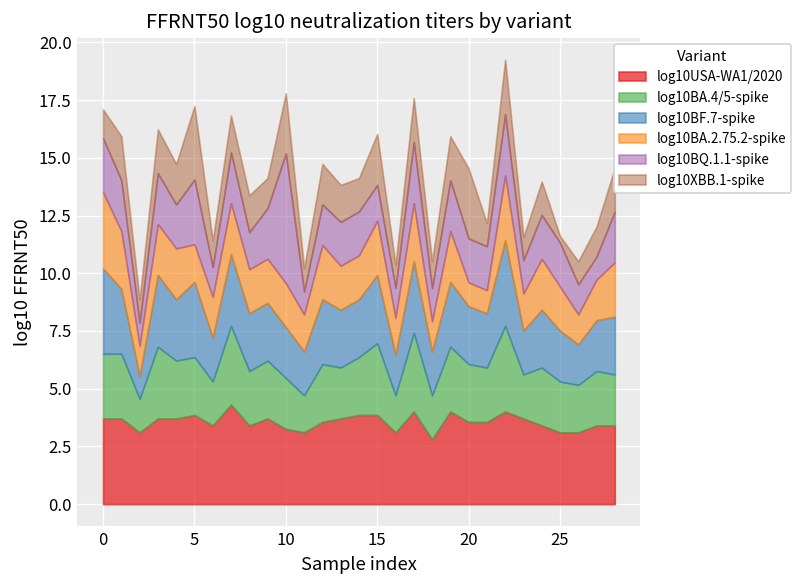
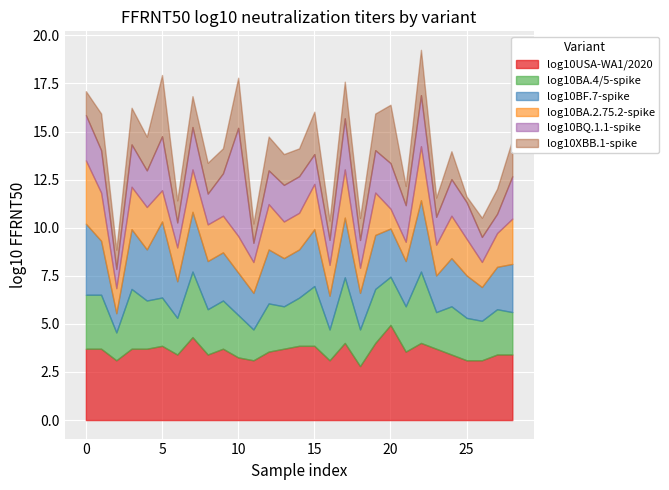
  {
    "log10USA-WA1/2020": {
      "0": 3.7,
      "5": 3.9,
      "10": 3.3,
      "15": 3.9,
-     "20": 3.6,
+     "20": 4.9,
      "25": 3.1
    },
    "log10BA.4/5-spike": {
      "0": 2.8,
      "5": 2.5,
      "10": 2.2,
      "15": 3.1,
      "20": 2.5,
      "25": 2.2
    },
    "log10BF.7-spike": {
      "0": 3.7,
-     "5": 3.3,
+     "5": 4.0,
      "10": 2.2,
      "15": 3.0,
      "20": 2.5,
      "25": 2.2
    },
    "log10BA.2.75.2-spike": {
      "0": 3.3,
      "5": 1.6,
      "10": 1.9,
      "15": 2.4,
      "20": 1.0,
      "25": 1.9
    },
    "log10BQ.1.1-spike": {
      "0": 2.4,
      "5": 2.8,
      "10": 5.6,
      "15": 1.5,
-     "20": 1.9,
+     "20": 2.4,
      "25": 1.9
    },
    "log10XBB.1-spike": {
      "0": 1.2,
      "5": 3.2,
      "10": 2.6,
      "15": 2.2,
      "20": 3.0,
      "25": 0.3
    }
  }
